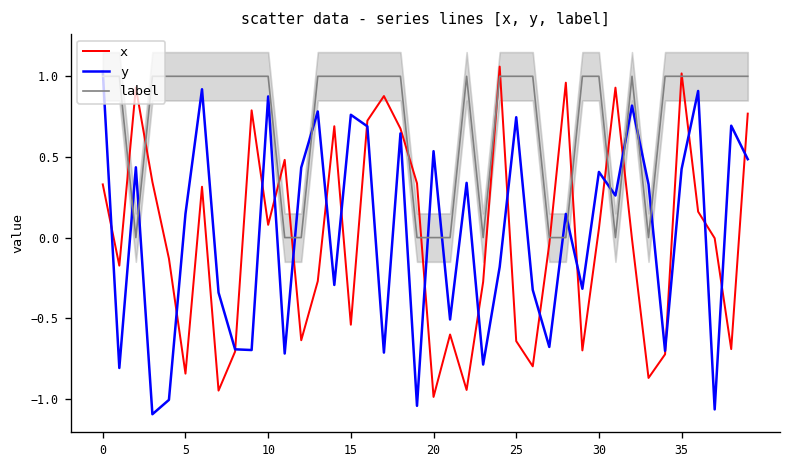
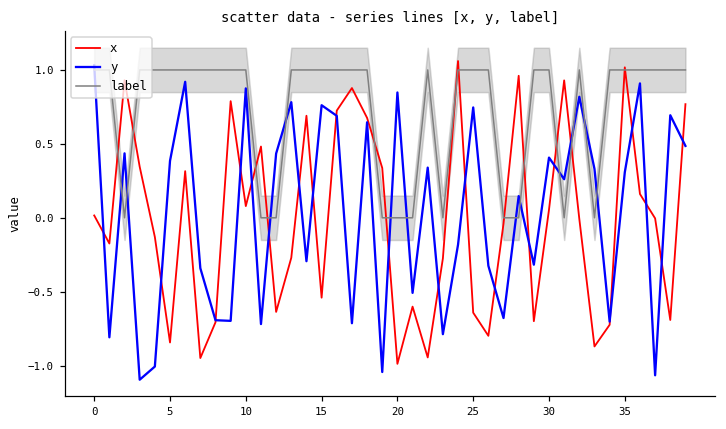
  {
    "x": {
-     "0": 0.33,
+     "0": 0.02,
      "5": -0.84,
      "10": 0.08,
      "15": -0.54,
      "20": -0.99,
      "25": -0.64,
      "30": 0.06
    },
    "y": {
-     "5": 0.15,
+     "5": 0.39,
      "10": 0.88,
      "15": 0.76,
-     "20": 0.54,
+     "20": 0.85,
      "25": 0.75,
      "30": 0.41,
-     "35": 0.43
+     "35": 0.31
    }
  }
